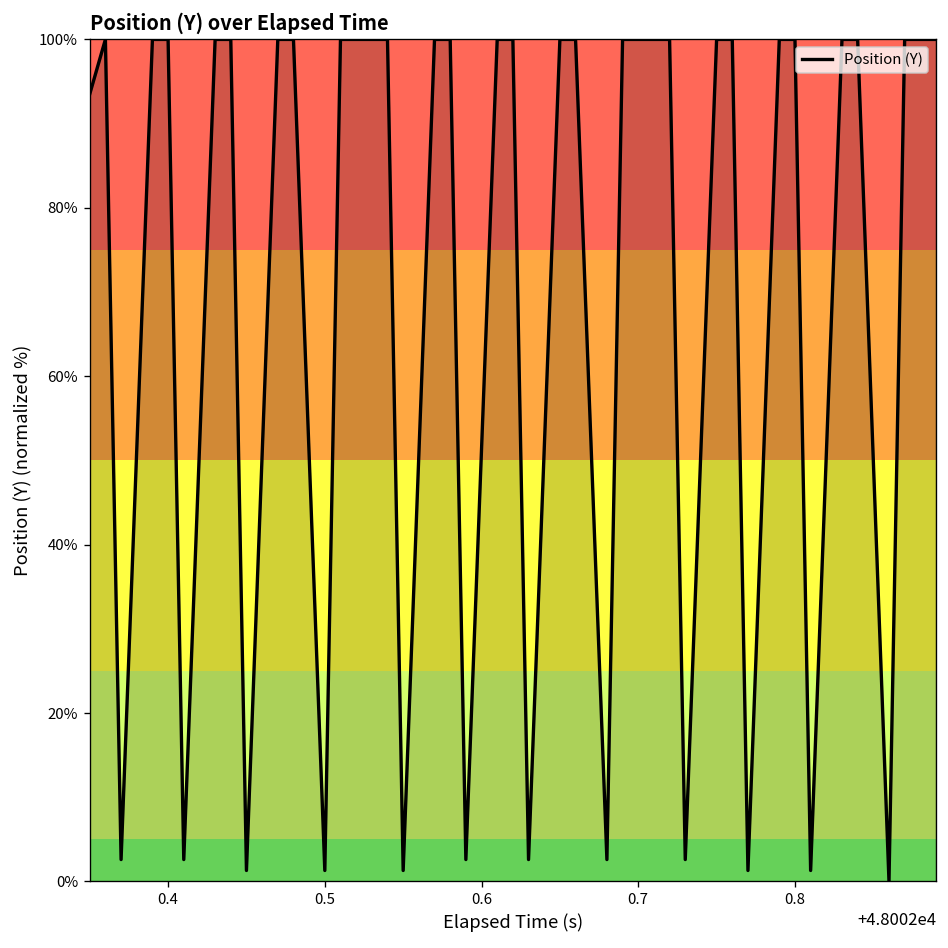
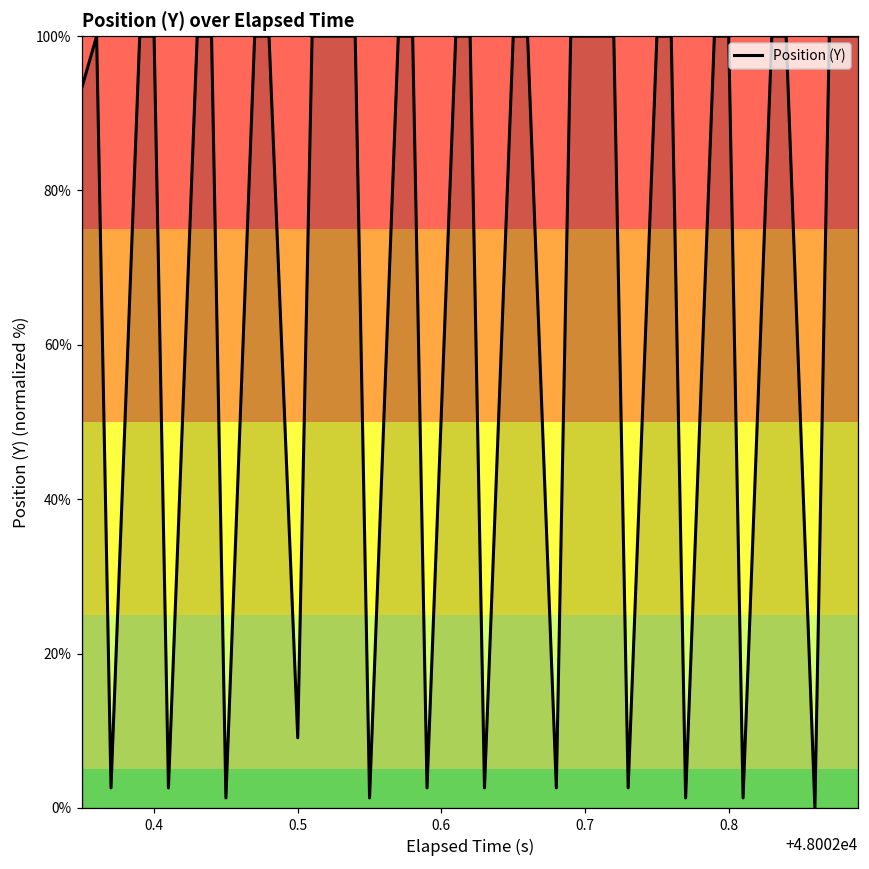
  {
    "0.4": "100%",
-   "0.5": "1%",
+   "0.5": "9%",
    "0.7": "100%",
    "0.8": "100%"
  }
